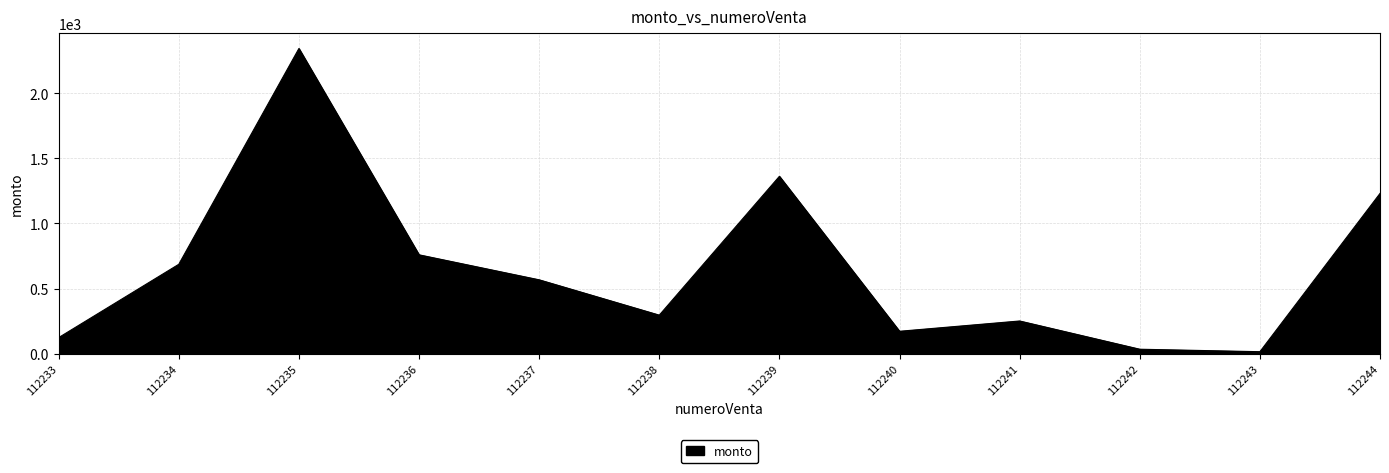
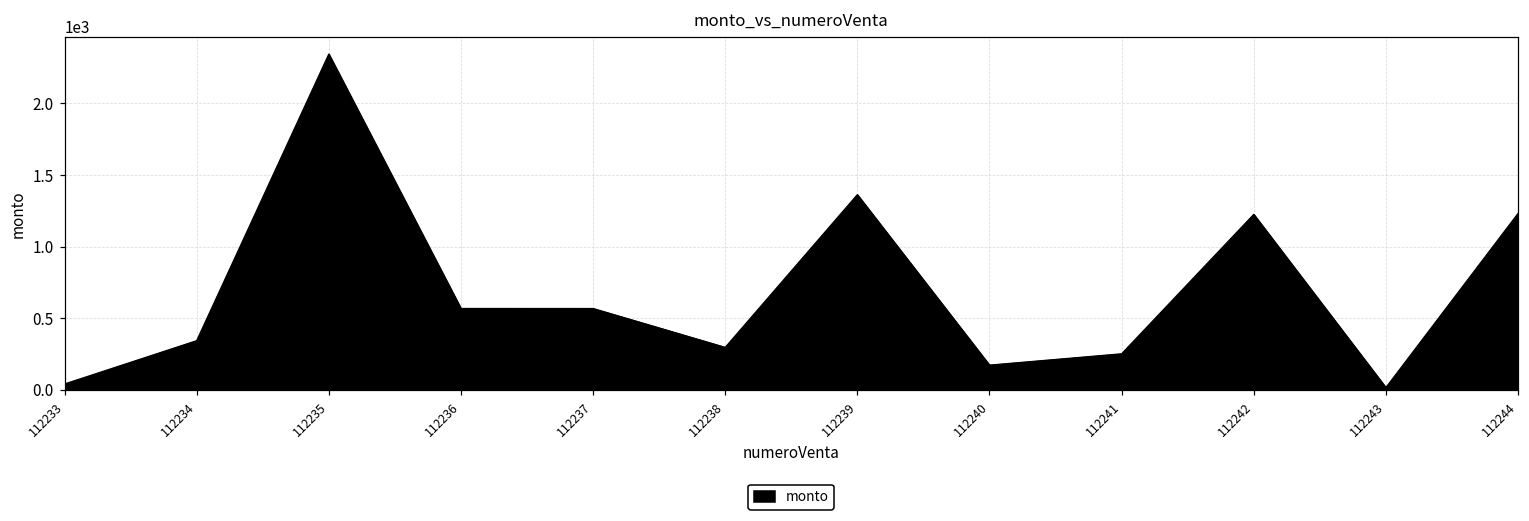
  {
-   "112233": 120,
-   "112234": 690,
+   "112233": 40,
+   "112234": 340,
    "112235": 2340,
-   "112236": 760,
+   "112236": 570,
    "112237": 570,
    "112238": 300,
    "112239": 1360,
    "112240": 170,
    "112241": 250,
-   "112242": 30,
+   "112242": 1220,
    "112243": 20,
    "112244": 1230
  }
